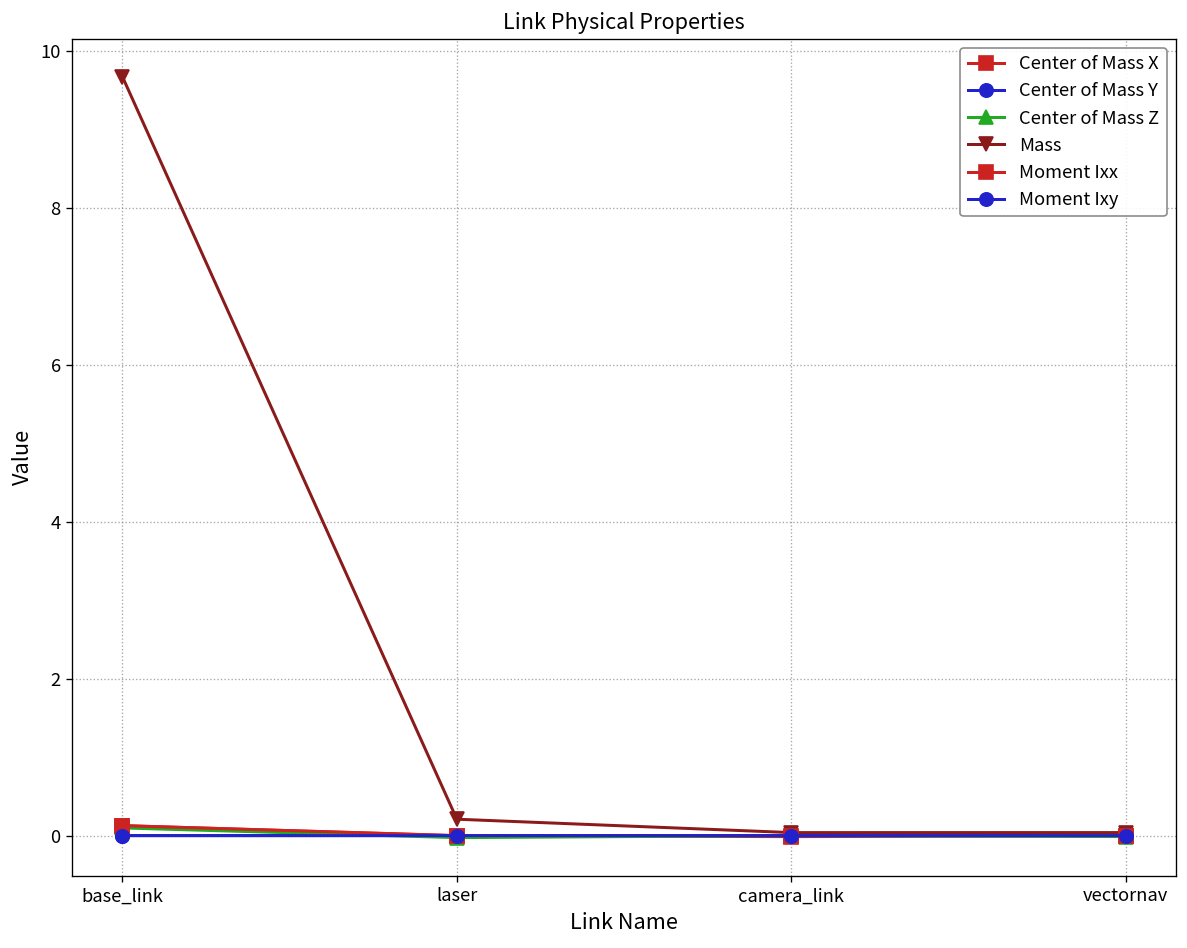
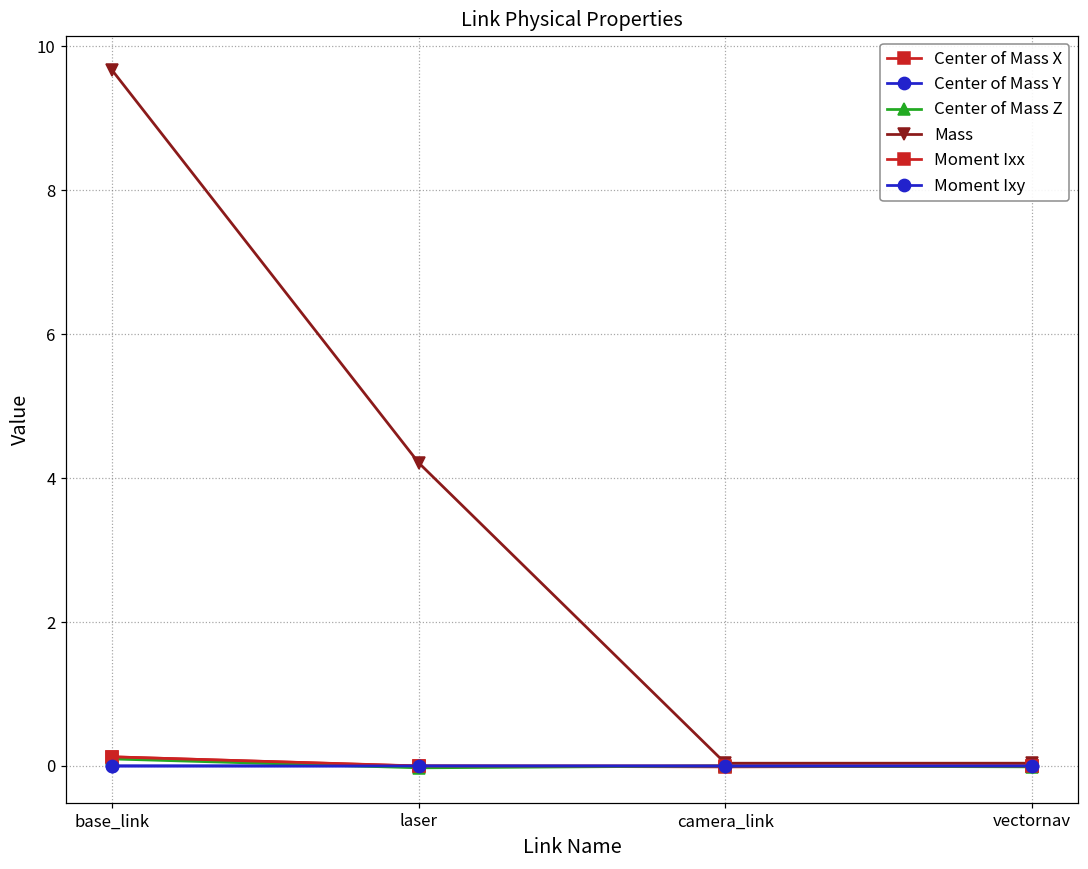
  {
    "Moment Ixy": {
      "base_link": 0.0
    },
    "Mass": {
      "base_link": 9.7,
-     "laser": 0.2
+     "laser": 4.2
    }
  }
